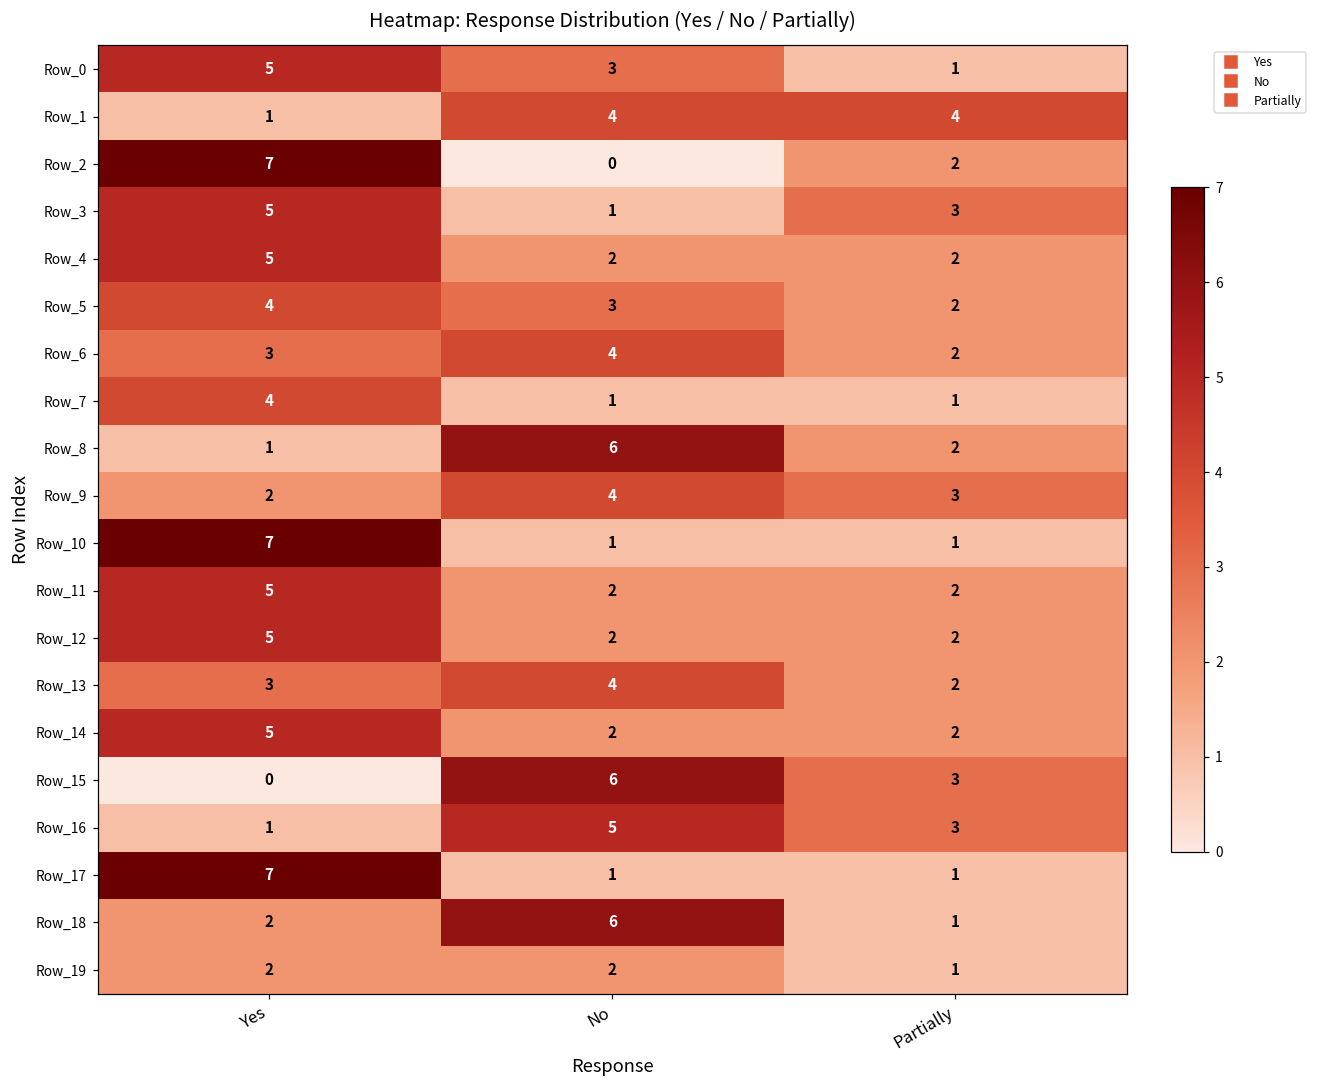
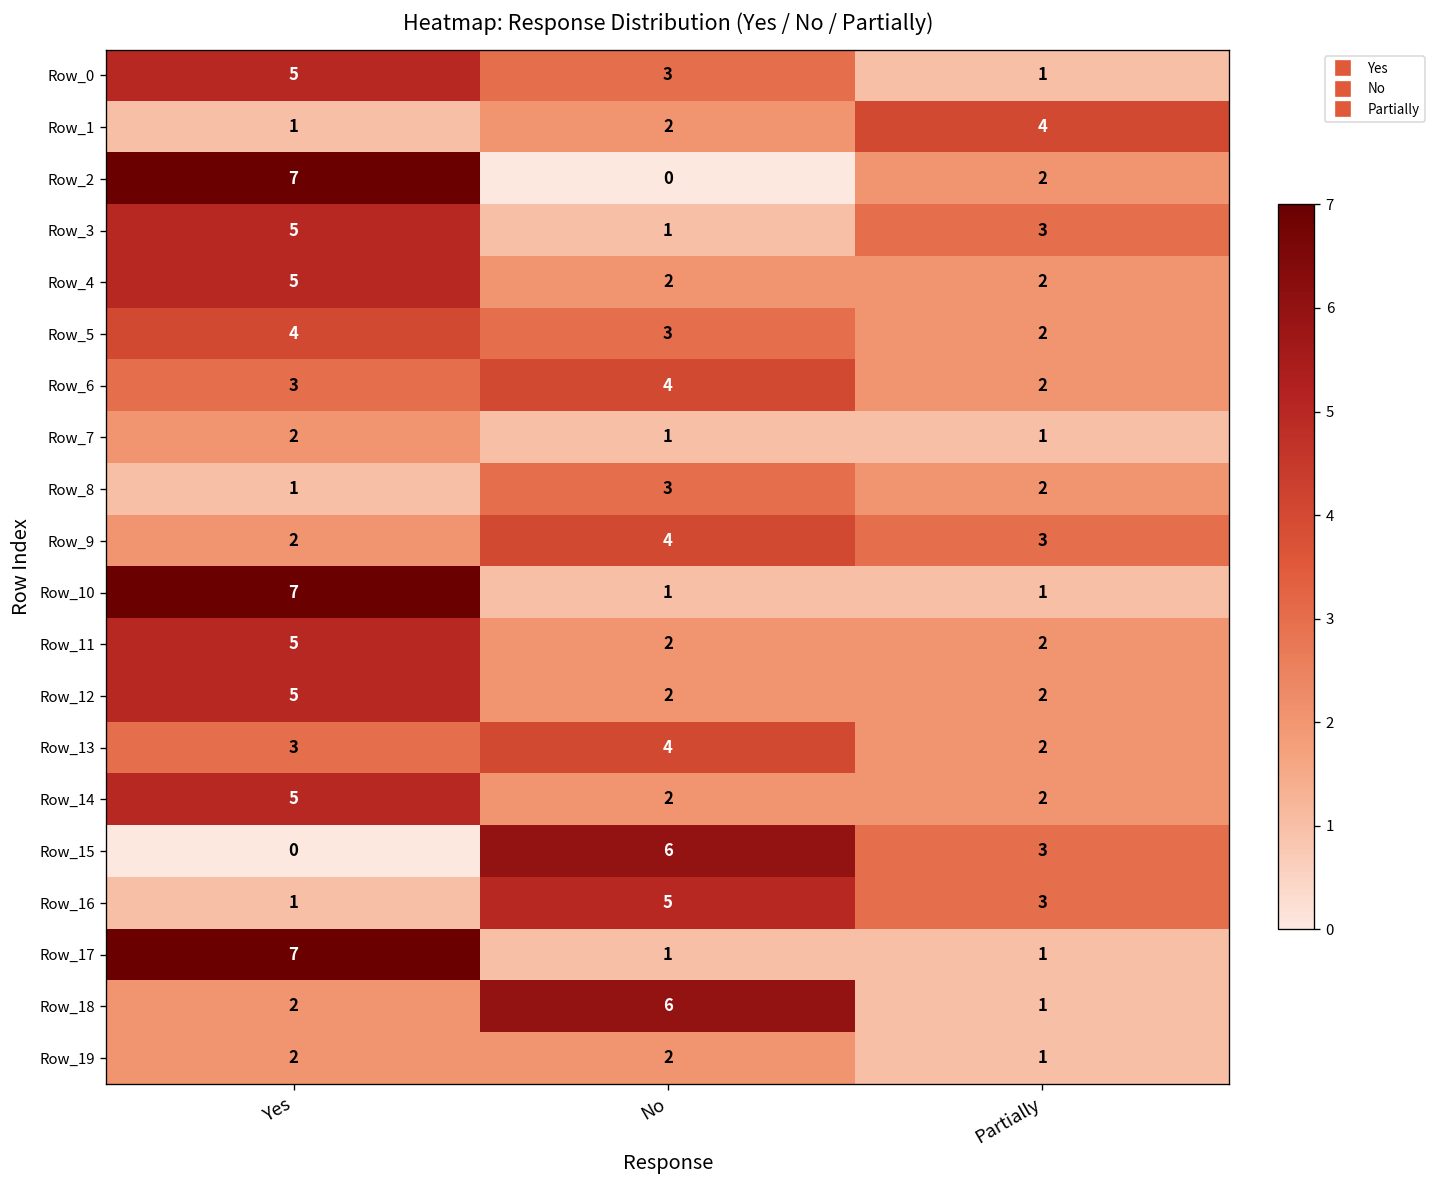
  {
    "Row_0": {
      "Yes": 5,
      "No": 3,
      "Partially": 1
    },
    "Row_1": {
      "Yes": 1,
-     "No": 4,
+     "No": 2,
      "Partially": 4
    },
    "Row_2": {
      "Yes": 7,
      "No": 0,
      "Partially": 2
    },
    "Row_3": {
      "Yes": 5,
      "No": 1,
      "Partially": 3
    },
    "Row_4": {
      "Yes": 5,
      "No": 2,
      "Partially": 2
    },
    "Row_5": {
      "Yes": 4,
      "No": 3,
      "Partially": 2
    },
    "Row_6": {
      "Yes": 3,
      "No": 4,
      "Partially": 2
    },
    "Row_7": {
-     "Yes": 4,
+     "Yes": 2,
      "No": 1,
      "Partially": 1
    },
    "Row_8": {
      "Yes": 1,
-     "No": 6,
+     "No": 3,
      "Partially": 2
    },
    "Row_9": {
      "Yes": 2,
      "No": 4,
      "Partially": 3
    },
    "Row_10": {
      "Yes": 7,
      "No": 1,
      "Partially": 1
    },
    "Row_11": {
      "Yes": 5,
      "No": 2,
      "Partially": 2
    },
    "Row_12": {
      "Yes": 5,
      "No": 2,
      "Partially": 2
    },
    "Row_13": {
      "Yes": 3,
      "No": 4,
      "Partially": 2
    },
    "Row_14": {
      "Yes": 5,
      "No": 2,
      "Partially": 2
    },
    "Row_15": {
      "Yes": 0,
      "No": 6,
      "Partially": 3
    },
    "Row_16": {
      "Yes": 1,
      "No": 5,
      "Partially": 3
    },
    "Row_17": {
      "Yes": 7,
      "No": 1,
      "Partially": 1
    },
    "Row_18": {
      "Yes": 2,
      "No": 6,
      "Partially": 1
    },
    "Row_19": {
      "Yes": 2,
      "No": 2,
      "Partially": 1
    }
  }
